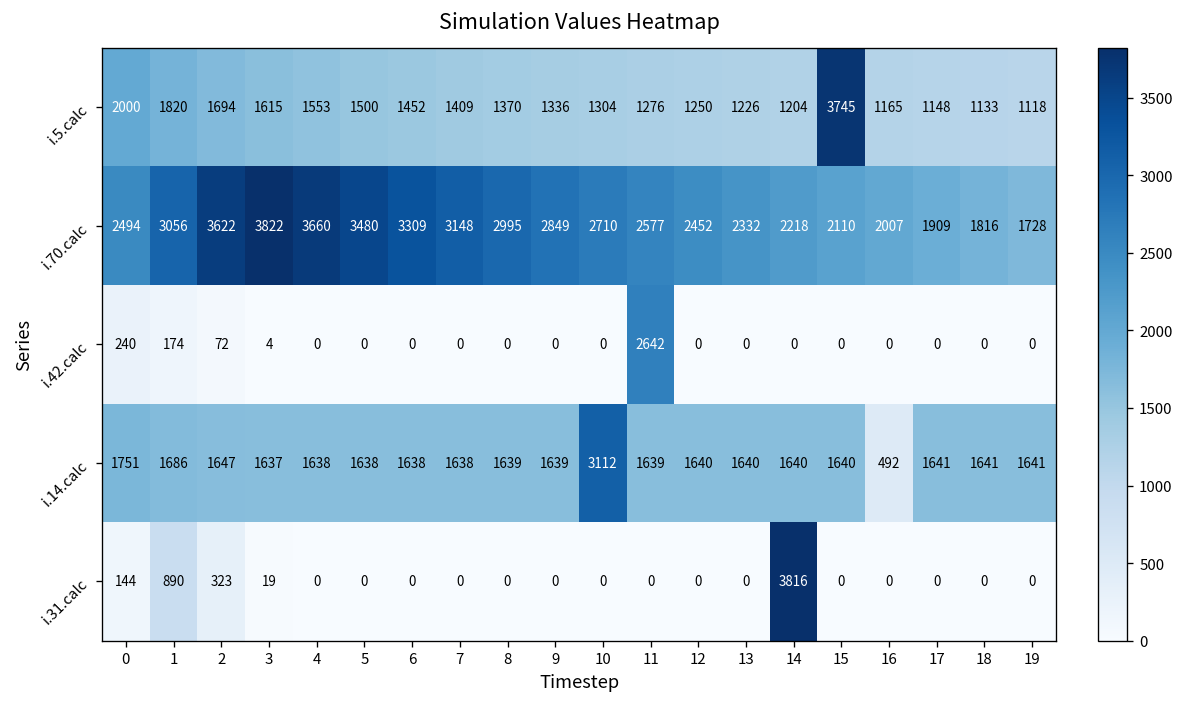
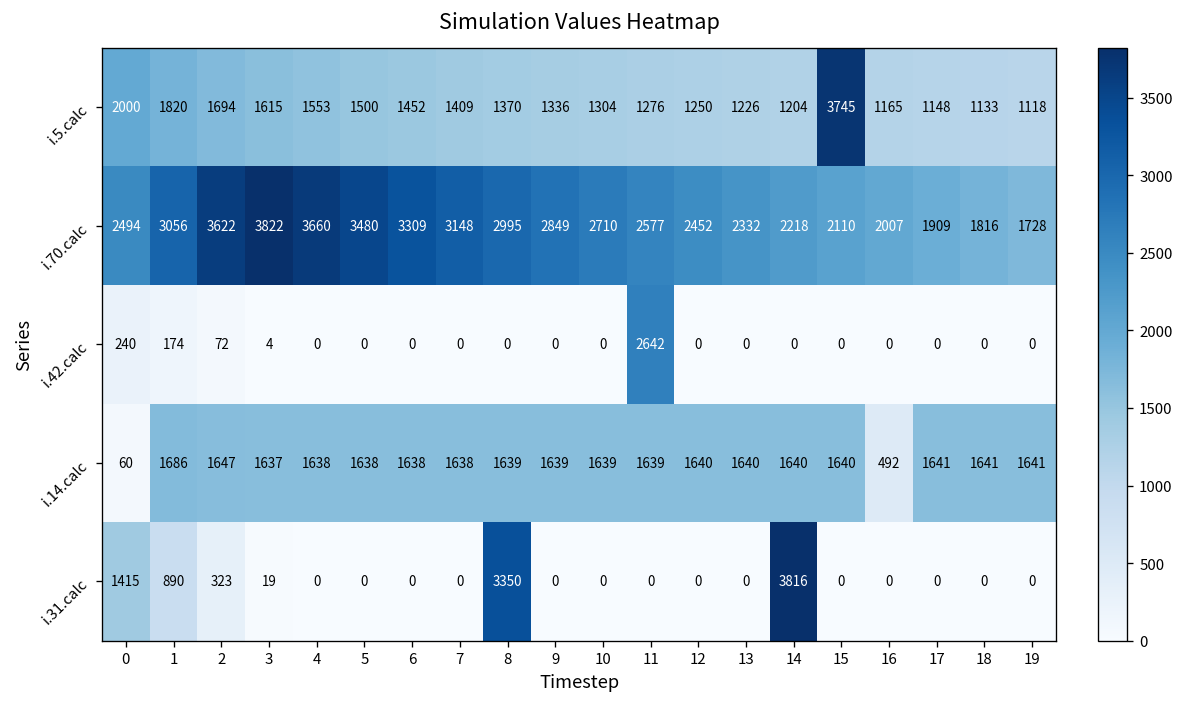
  {
    "i.5.calc": {
      "0": 2000,
      "1": 1820,
      "2": 1694,
      "3": 1615,
      "4": 1553,
      "5": 1500,
      "6": 1452,
      "7": 1409,
      "8": 1370,
      "9": 1336,
      "10": 1304,
      "11": 1276,
      "12": 1250,
      "13": 1226,
      "14": 1204,
      "15": 3745,
      "16": 1165,
      "17": 1148,
      "18": 1133,
      "19": 1118
    },
    "i.70.calc": {
      "0": 2494,
      "1": 3056,
      "2": 3622,
      "3": 3822,
      "4": 3660,
      "5": 3480,
      "6": 3309,
      "7": 3148,
      "8": 2995,
      "9": 2849,
      "10": 2710,
      "11": 2577,
      "12": 2452,
      "13": 2332,
      "14": 2218,
      "15": 2110,
      "16": 2007,
      "17": 1909,
      "18": 1816,
      "19": 1728
    },
    "i.42.calc": {
      "0": 240,
      "1": 174,
      "2": 72,
      "3": 4,
      "4": 0,
      "5": 0,
      "6": 0,
      "7": 0,
      "8": 0,
      "9": 0,
      "10": 0,
      "11": 2642,
      "12": 0,
      "13": 0,
      "14": 0,
      "15": 0,
      "16": 0,
      "17": 0,
      "18": 0,
      "19": 0
    },
    "i.14.calc": {
-     "0": 1751,
+     "0": 60,
      "1": 1686,
      "2": 1647,
      "3": 1637,
      "4": 1638,
      "5": 1638,
      "6": 1638,
      "7": 1638,
      "8": 1639,
      "9": 1639,
-     "10": 3112,
+     "10": 1639,
      "11": 1639,
      "12": 1640,
      "13": 1640,
      "14": 1640,
      "15": 1640,
      "16": 492,
      "17": 1641,
      "18": 1641,
      "19": 1641
    },
    "i.31.calc": {
-     "0": 144,
+     "0": 1415,
      "1": 890,
      "2": 323,
      "3": 19,
      "4": 0,
      "5": 0,
      "6": 0,
      "7": 0,
-     "8": 0,
+     "8": 3350,
      "9": 0,
      "10": 0,
      "11": 0,
      "12": 0,
      "13": 0,
      "14": 3816,
      "15": 0,
      "16": 0,
      "17": 0,
      "18": 0,
      "19": 0
    }
  }
